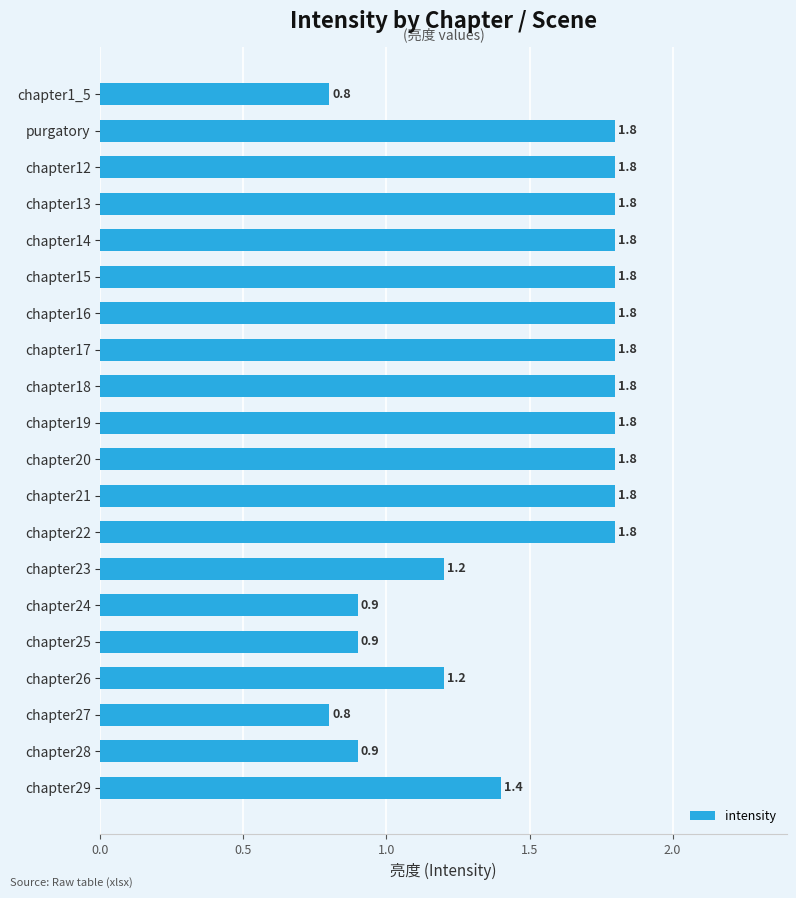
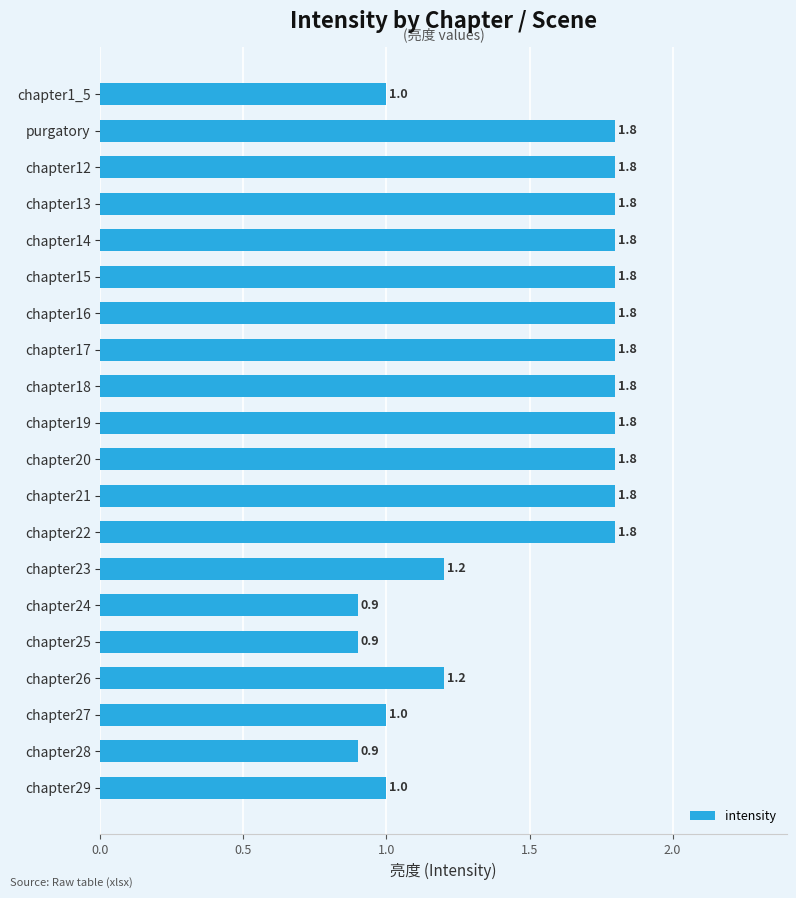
  {
-   "chapter1_5": 0.8,
+   "chapter1_5": 1.0,
    "purgatory": 1.8,
    "chapter12": 1.8,
    "chapter13": 1.8,
    "chapter14": 1.8,
    "chapter15": 1.8,
    "chapter16": 1.8,
    "chapter17": 1.8,
    "chapter18": 1.8,
    "chapter19": 1.8,
    "chapter20": 1.8,
    "chapter21": 1.8,
    "chapter22": 1.8,
    "chapter23": 1.2,
    "chapter24": 0.9,
    "chapter25": 0.9,
    "chapter26": 1.2,
-   "chapter27": 0.8,
+   "chapter27": 1.0,
    "chapter28": 0.9,
-   "chapter29": 1.4
+   "chapter29": 1.0
  }
